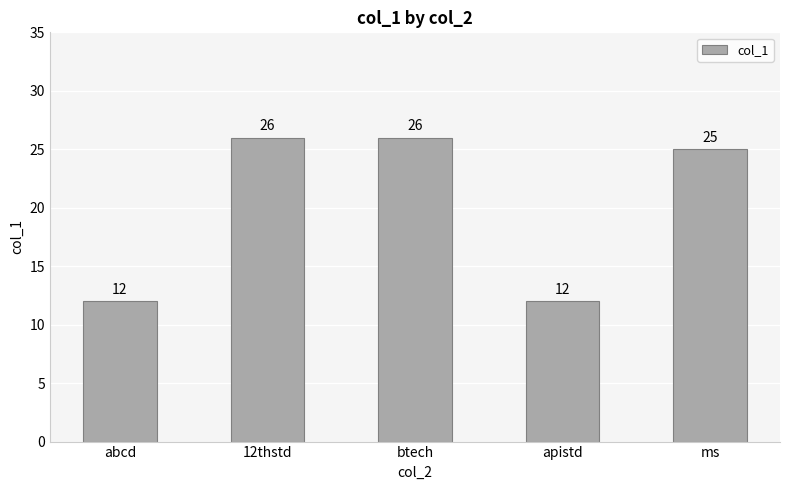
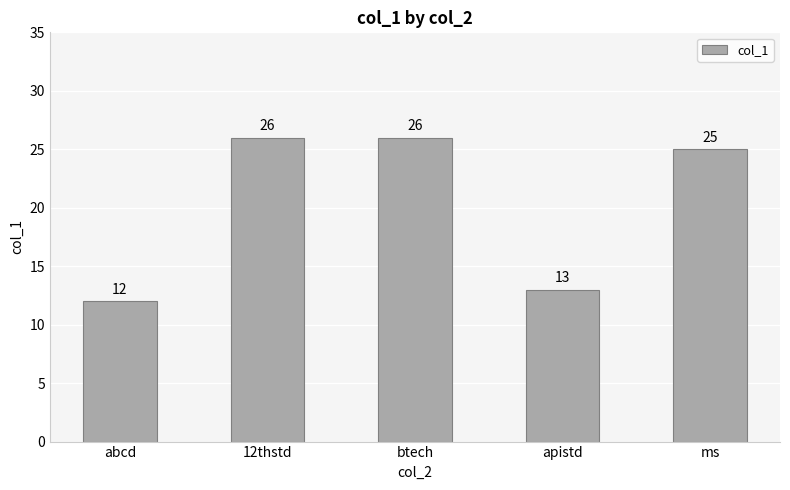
  {
    "abcd": 12,
    "12thstd": 26,
    "btech": 26,
-   "apistd": 12,
+   "apistd": 13,
    "ms": 25
  }
